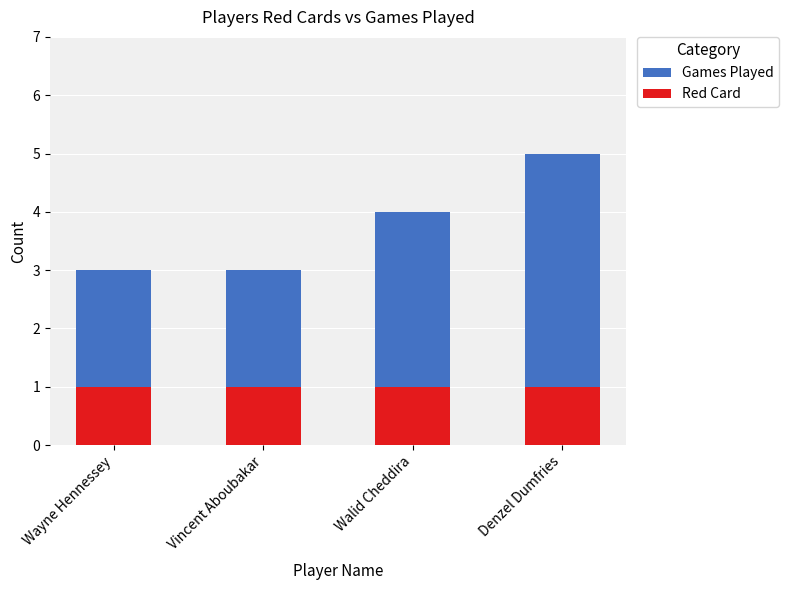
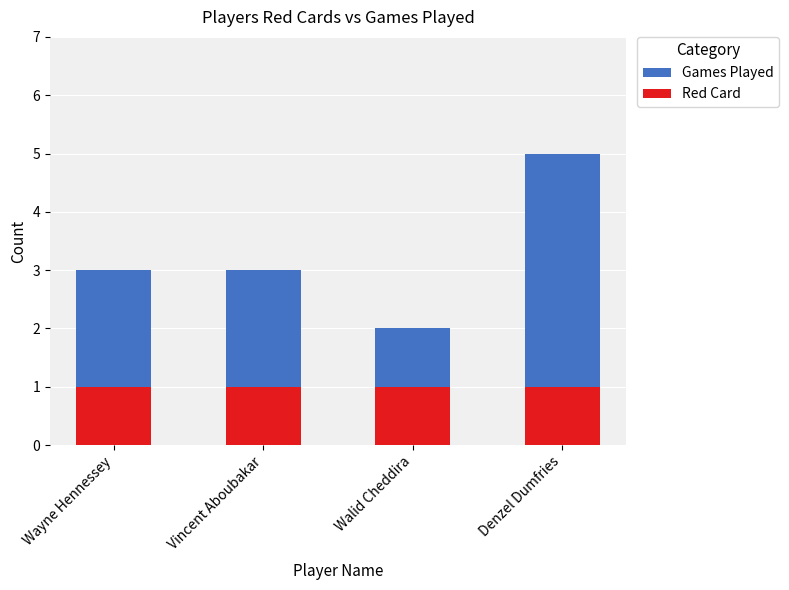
  {
    "Games Played": {
      "Wayne Hennessey": 3,
      "Vincent Aboubakar": 3,
-     "Walid Cheddira": 4,
+     "Walid Cheddira": 2,
      "Denzel Dumfries": 5
    }
  }
